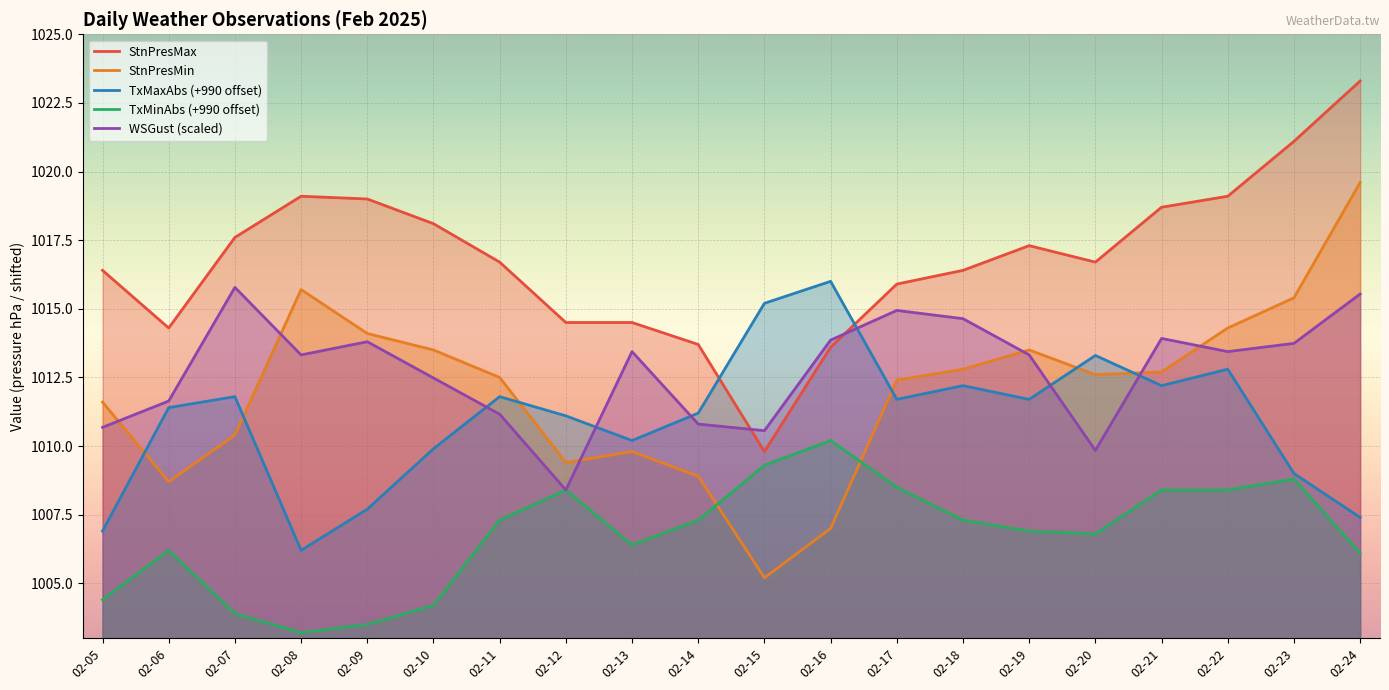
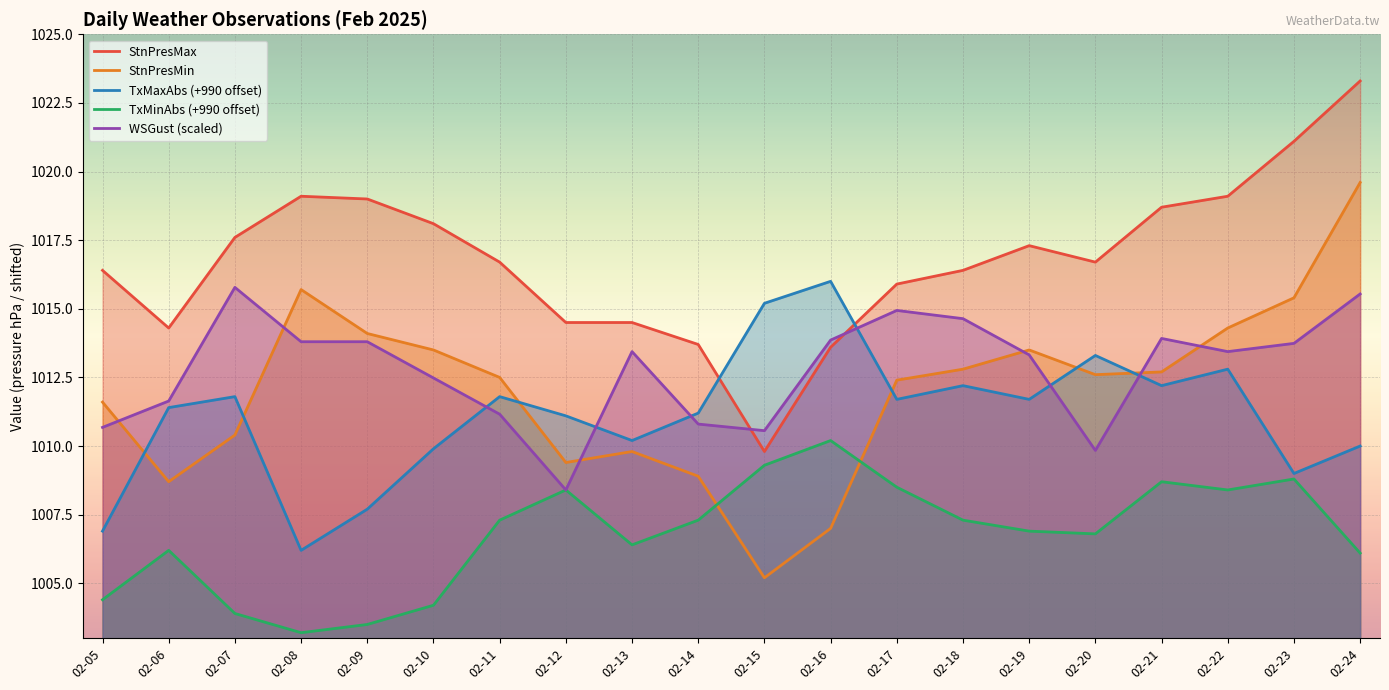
  {
    "TxMaxAbs (+990 offset)": {
      "02-05": 1006.9,
      "02-06": 1011.4,
      "02-07": 1011.8,
      "02-08": 1006.2,
      "02-09": 1007.7,
      "02-10": 1009.9,
      "02-11": 1011.8,
      "02-12": 1011.1,
      "02-13": 1010.2,
      "02-14": 1011.2,
      "02-15": 1015.2,
      "02-16": 1016.0,
      "02-17": 1011.7,
      "02-18": 1012.2,
      "02-19": 1011.7,
      "02-20": 1013.3,
      "02-21": 1012.2,
      "02-22": 1012.8,
      "02-23": 1009.0,
-     "02-24": 1007.4
+     "02-24": 1010.0
    },
    "TxMinAbs (+990 offset)": {
      "02-05": 1004.4,
      "02-06": 1006.2,
      "02-07": 1003.9,
      "02-08": 1003.2,
      "02-09": 1003.5,
      "02-10": 1004.2,
      "02-11": 1007.3,
      "02-13": 1006.4,
      "02-14": 1007.3,
      "02-15": 1009.3,
      "02-16": 1010.2,
      "02-17": 1008.5,
      "02-18": 1007.3,
      "02-19": 1006.9,
      "02-20": 1006.8,
-     "02-21": 1008.4,
+     "02-21": 1008.7,
      "02-22": 1008.4,
      "02-23": 1008.8,
      "02-24": 1006.1
    },
    "WSGust (scaled)": {
      "02-05": 1010.7,
      "02-06": 1011.6,
      "02-07": 1015.8,
-     "02-08": 1013.3,
+     "02-08": 1013.8,
      "02-09": 1013.8,
      "02-10": 1012.5,
      "02-11": 1011.2,
      "02-13": 1013.4,
      "02-14": 1010.8,
      "02-15": 1010.6,
      "02-16": 1013.9,
      "02-17": 1014.9,
      "02-18": 1014.6,
      "02-19": 1013.3,
      "02-20": 1009.8,
      "02-21": 1013.9,
      "02-22": 1013.4,
      "02-23": 1013.7,
      "02-24": 1015.5
    }
  }
